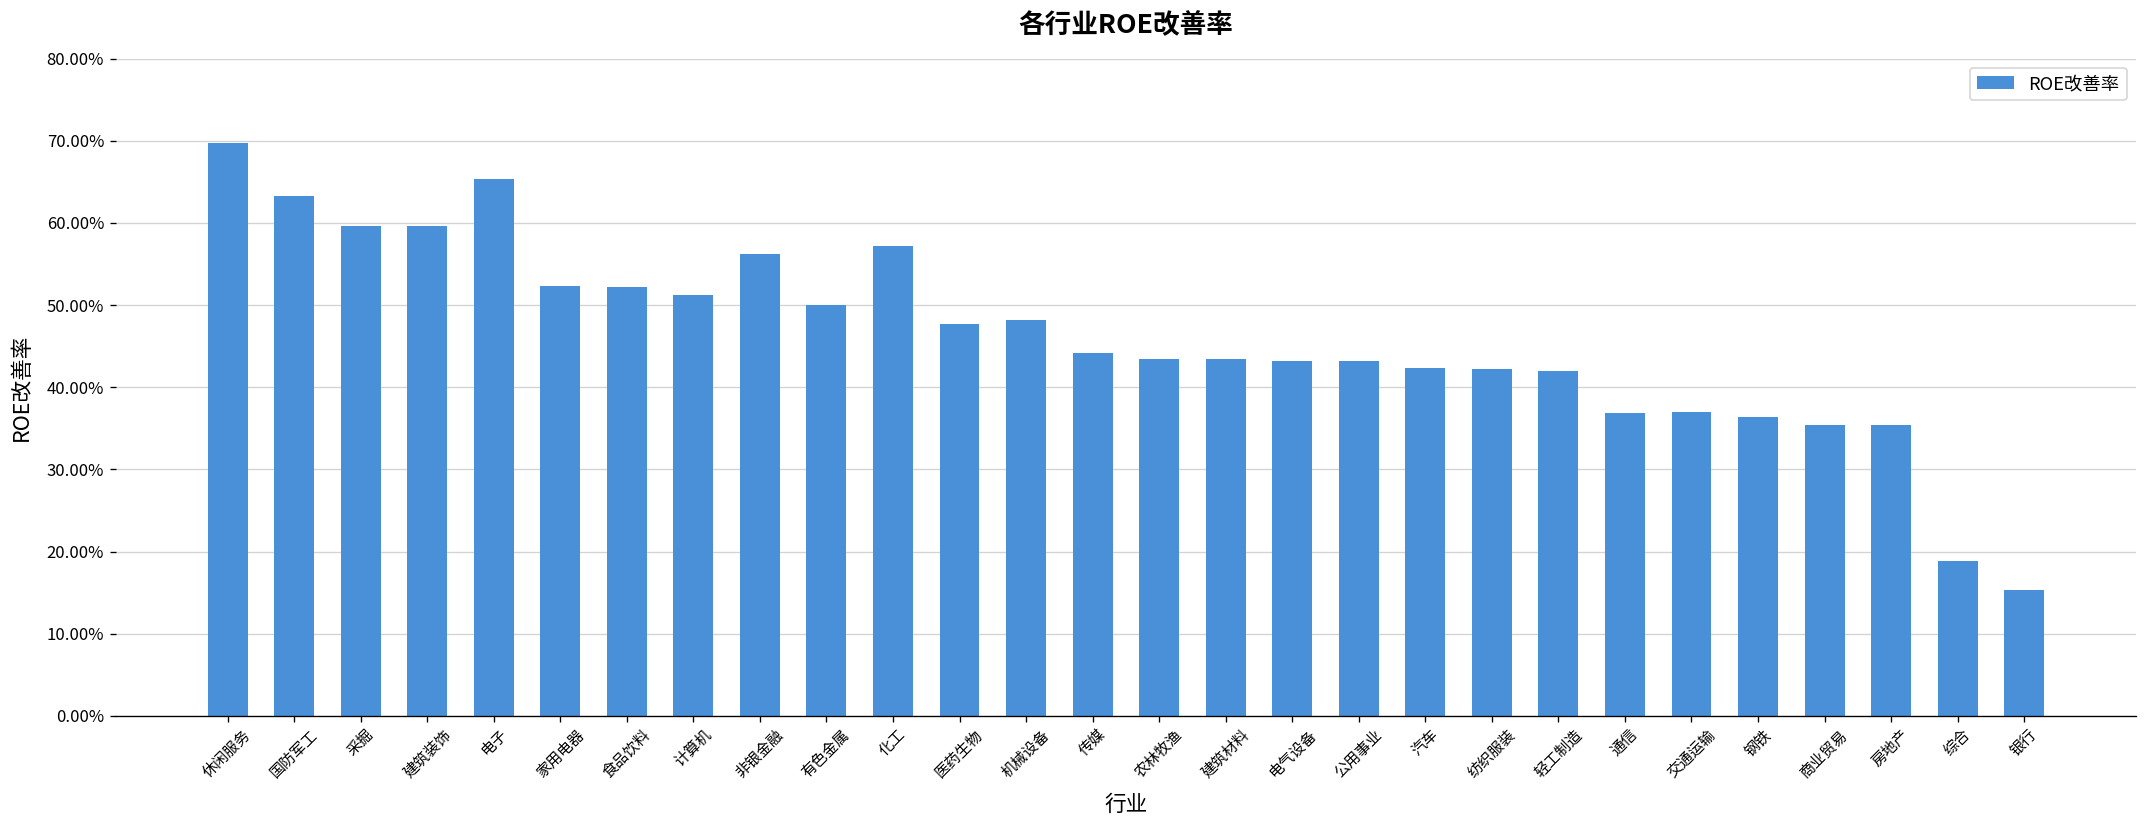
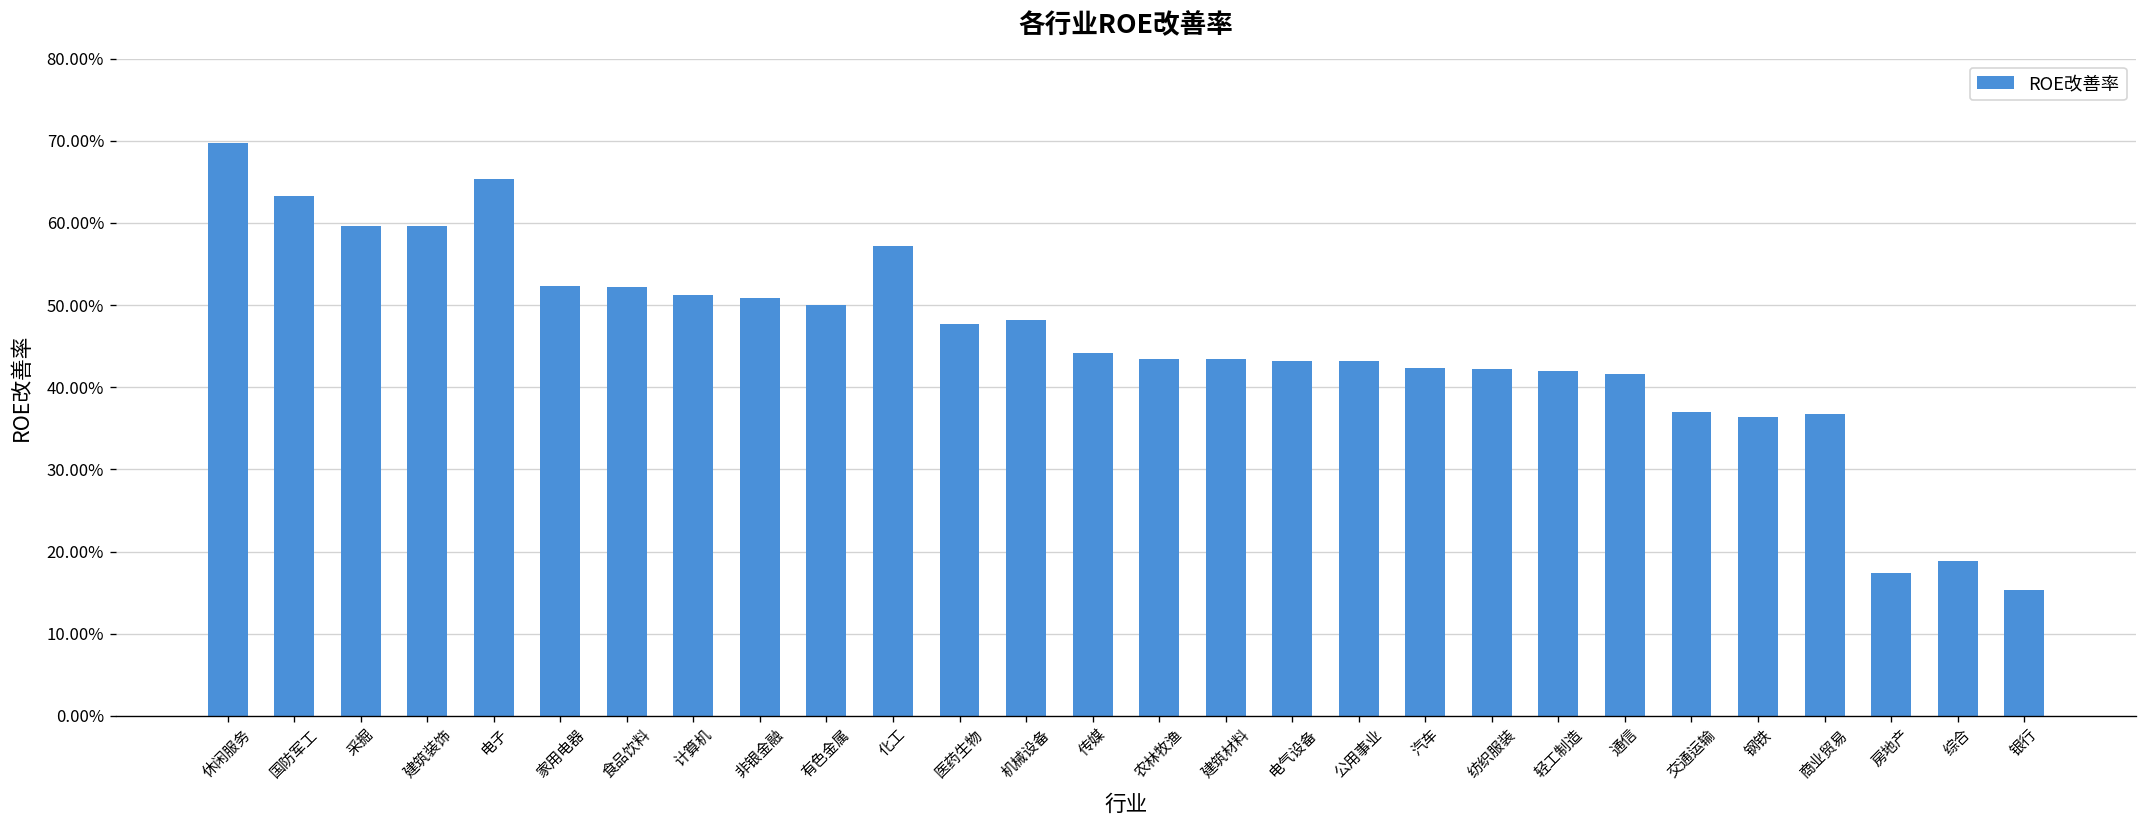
  {
    "休闲服务": "70%",
    "国防军工": "63%",
    "采掘": "60%",
    "建筑装饰": "60%",
    "电子": "65%",
    "家用电器": "52%",
    "食品饮料": "52%",
    "计算机": "51%",
-   "非银金融": "56%",
+   "非银金融": "51%",
    "有色金属": "50%",
    "化工": "57%",
    "医药生物": "48%",
    "机械设备": "48%",
    "传媒": "44%",
    "农林牧渔": "43%",
    "建筑材料": "43%",
    "电气设备": "43%",
    "公用事业": "43%",
    "汽车": "42%",
    "纺织服装": "42%",
    "轻工制造": "42%",
-   "通信": "37%",
+   "通信": "42%",
    "交通运输": "37%",
    "钢铁": "36%",
-   "商业贸易": "35%",
-   "房地产": "35%",
+   "商业贸易": "37%",
+   "房地产": "17%",
    "综合": "19%",
    "银行": "15%"
  }
